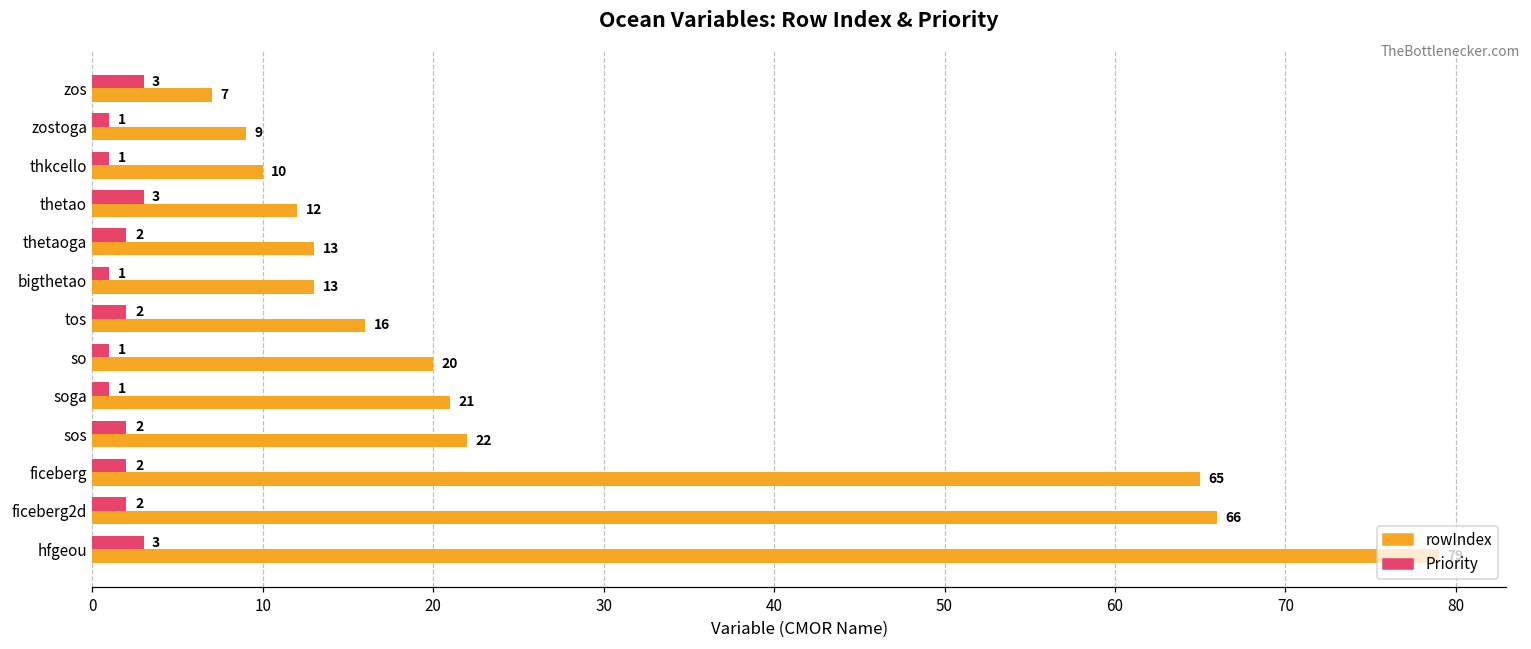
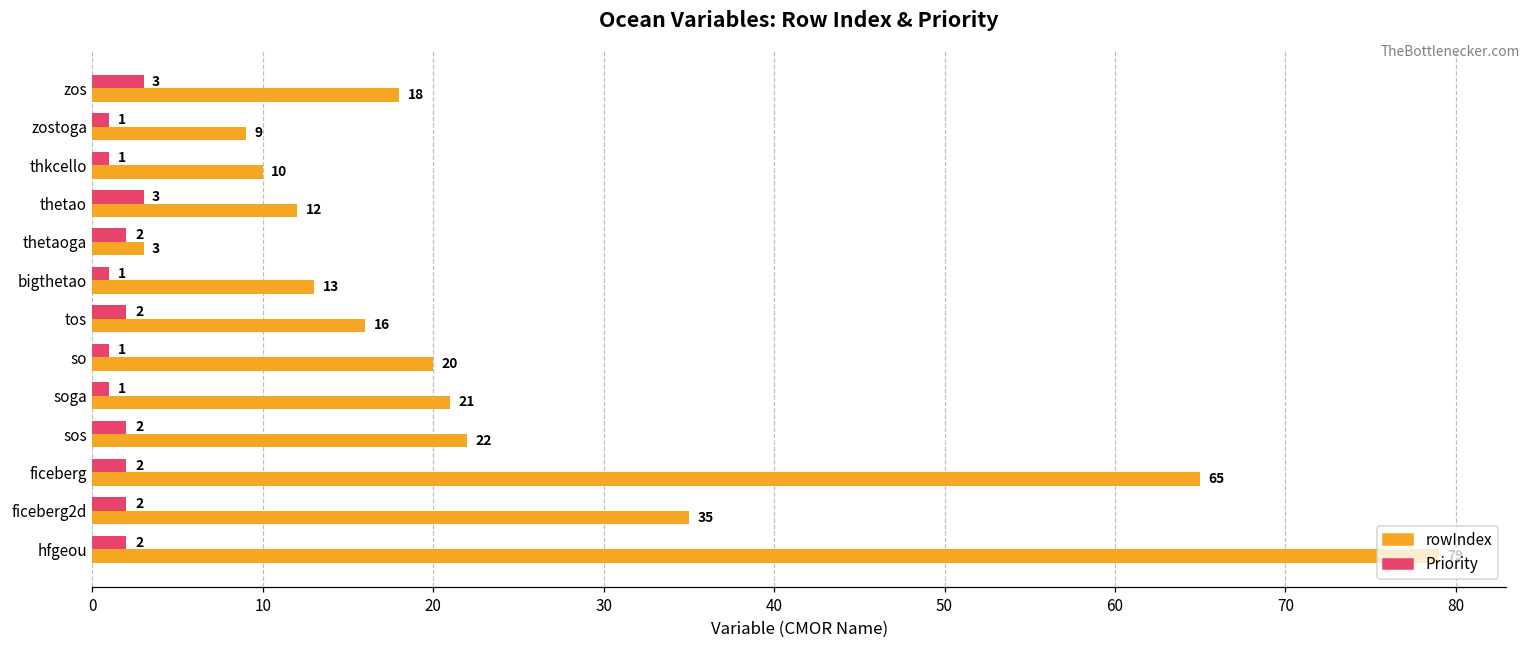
  {
    "rowIndex": {
-     "zos": 7,
+     "zos": 18,
      "zostoga": 9,
      "thkcello": 10,
      "thetao": 12,
-     "thetaoga": 13,
+     "thetaoga": 3,
      "bigthetao": 13,
      "tos": 16,
      "so": 20,
      "soga": 21,
      "sos": 22,
      "ficeberg": 65,
-     "ficeberg2d": 66
+     "ficeberg2d": 35
    },
    "Priority": {
      "zos": 3,
      "zostoga": 1,
      "thkcello": 1,
      "thetao": 3,
      "thetaoga": 2,
      "bigthetao": 1,
      "tos": 2,
      "so": 1,
      "soga": 1,
      "sos": 2,
      "ficeberg": 2,
      "ficeberg2d": 2,
-     "hfgeou": 3
+     "hfgeou": 2
    }
  }
